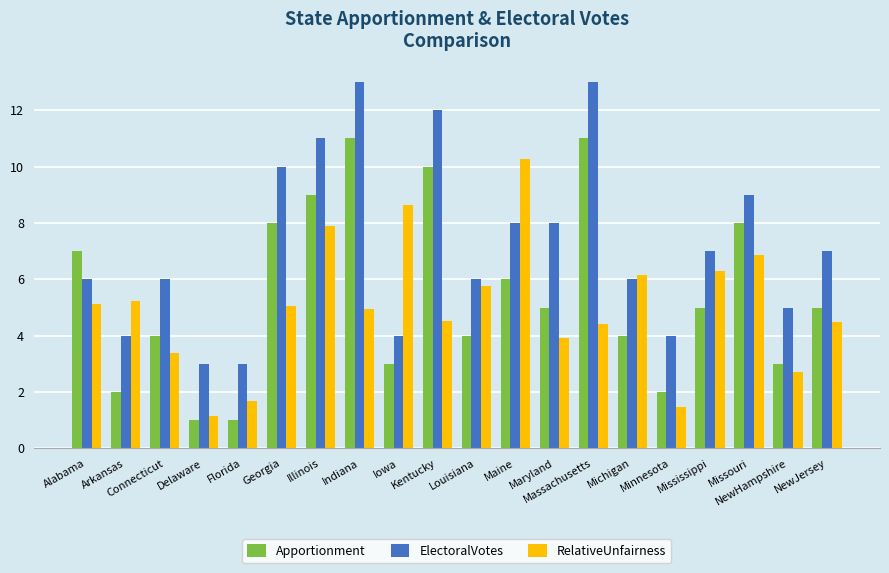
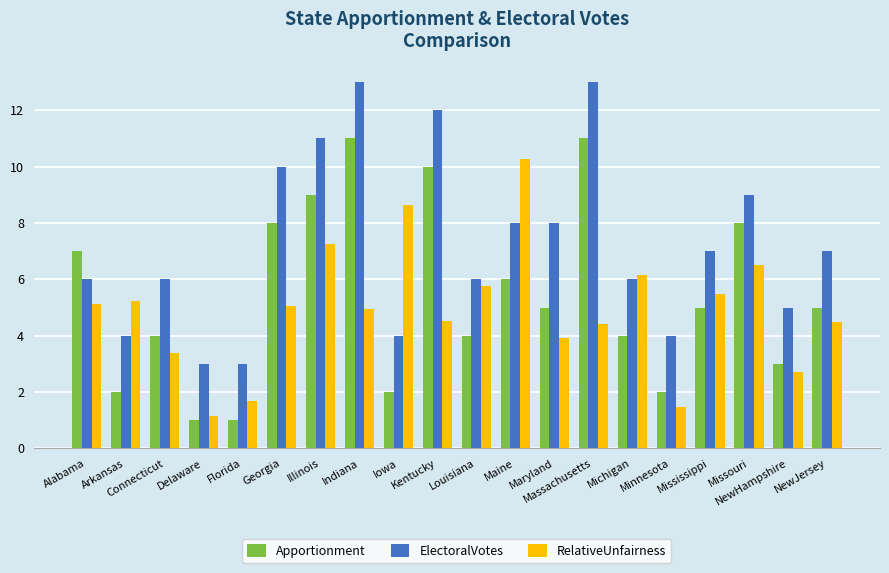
  {
    "Apportionment": {
      "Alabama": 7,
      "Arkansas": 2,
      "Connecticut": 4,
      "Delaware": 1,
      "Florida": 1,
      "Georgia": 8,
      "Illinois": 9,
      "Indiana": 11,
-     "Iowa": 3,
+     "Iowa": 2,
      "Kentucky": 10,
      "Louisiana": 4,
      "Maine": 6,
      "Maryland": 5,
      "Massachusetts": 11,
      "Michigan": 4,
      "Minnesota": 2,
      "Mississippi": 5,
      "Missouri": 8,
      "NewHampshire": 3,
      "NewJersey": 5
    },
    "ElectoralVotes": {
      "Alabama": 6.0,
      "Arkansas": 4.0,
      "Connecticut": 6.0,
      "Delaware": 3.0,
      "Florida": 3.0,
      "Georgia": 10.0,
      "Illinois": 11.0,
      "Indiana": 13.0,
      "Iowa": 4.0,
      "Kentucky": 12.0,
      "Louisiana": 6.0,
      "Maine": 8.0,
      "Maryland": 8.0,
      "Massachusetts": 13.0,
      "Michigan": 6.0,
      "Minnesota": 4.0,
      "Mississippi": 7.0,
      "Missouri": 9.0,
      "NewHampshire": 5.0,
      "NewJersey": 7.0
    },
    "RelativeUnfairness": {
      "Alabama": 5.1,
      "Arkansas": 5.2,
      "Connecticut": 3.4,
      "Delaware": 1.1,
      "Florida": 1.7,
      "Georgia": 5.0,
-     "Illinois": 7.9,
+     "Illinois": 7.3,
      "Indiana": 4.9,
      "Iowa": 8.6,
      "Kentucky": 4.5,
      "Louisiana": 5.7,
      "Maine": 10.3,
      "Maryland": 3.9,
      "Massachusetts": 4.4,
      "Michigan": 6.1,
      "Minnesota": 1.5,
-     "Mississippi": 6.3,
-     "Missouri": 6.9,
+     "Mississippi": 5.5,
+     "Missouri": 6.5,
      "NewHampshire": 2.7,
      "NewJersey": 4.5
    }
  }
